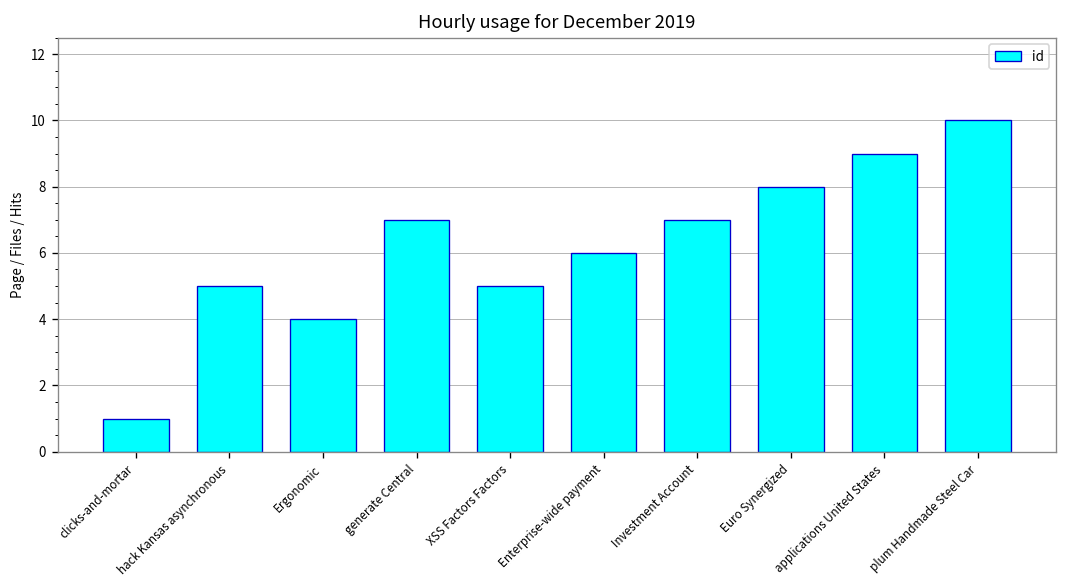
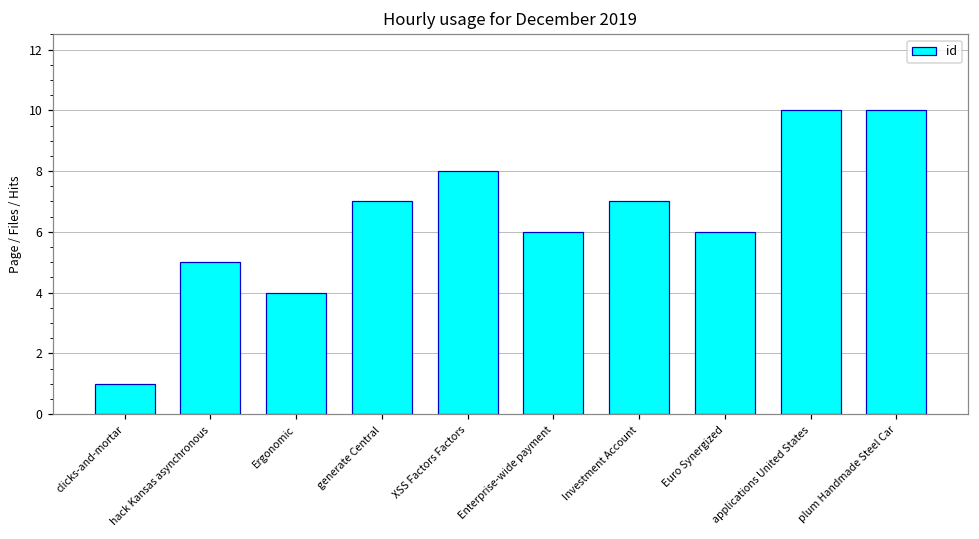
  {
    "clicks-and-mortar": 1,
    "hack Kansas asynchronous": 5,
    "Ergonomic": 4,
    "generate Central": 7,
-   "XSS Factors Factors": 5,
+   "XSS Factors Factors": 8,
    "Enterprise-wide payment": 6,
    "Investment Account": 7,
-   "Euro Synergized": 8,
-   "applications United States": 9,
+   "Euro Synergized": 6,
+   "applications United States": 10,
    "plum Handmade Steel Car": 10
  }
